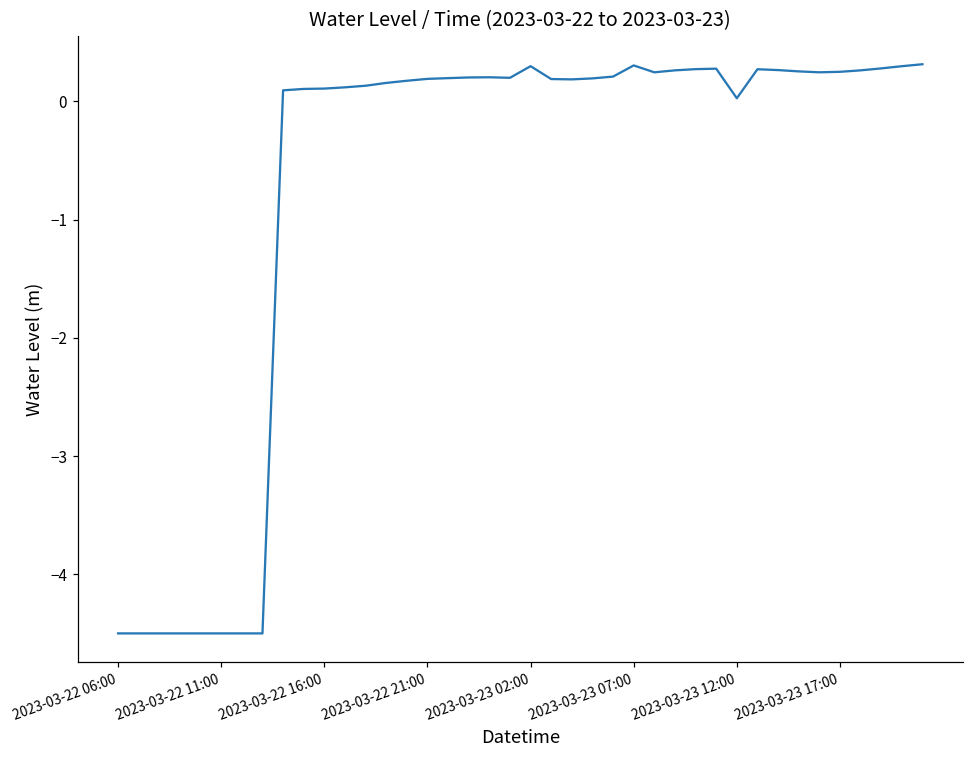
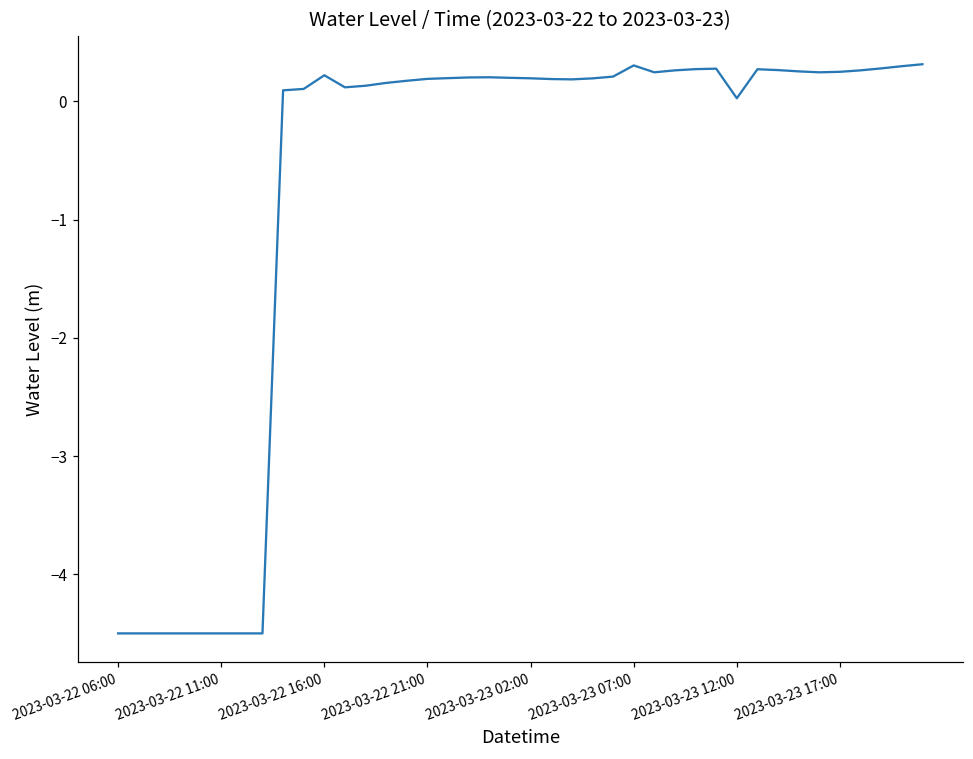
  {
    "2023-03-22 06:00": -4.50,
    "2023-03-22 11:00": -4.50,
-   "2023-03-22 16:00": 0.11,
+   "2023-03-22 16:00": 0.22,
    "2023-03-22 21:00": 0.19,
-   "2023-03-23 02:00": 0.30,
+   "2023-03-23 02:00": 0.20,
    "2023-03-23 07:00": 0.31,
    "2023-03-23 12:00": 0.03,
    "2023-03-23 17:00": 0.25
  }
